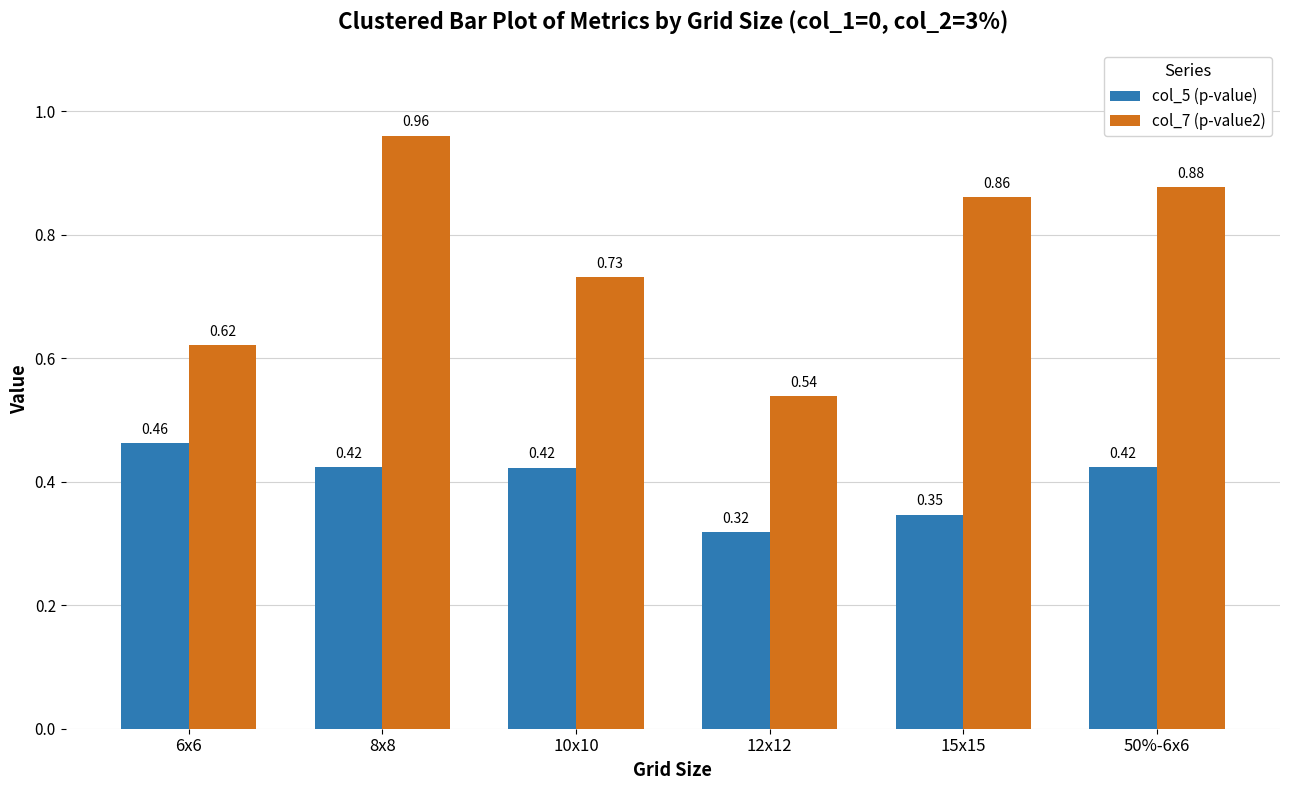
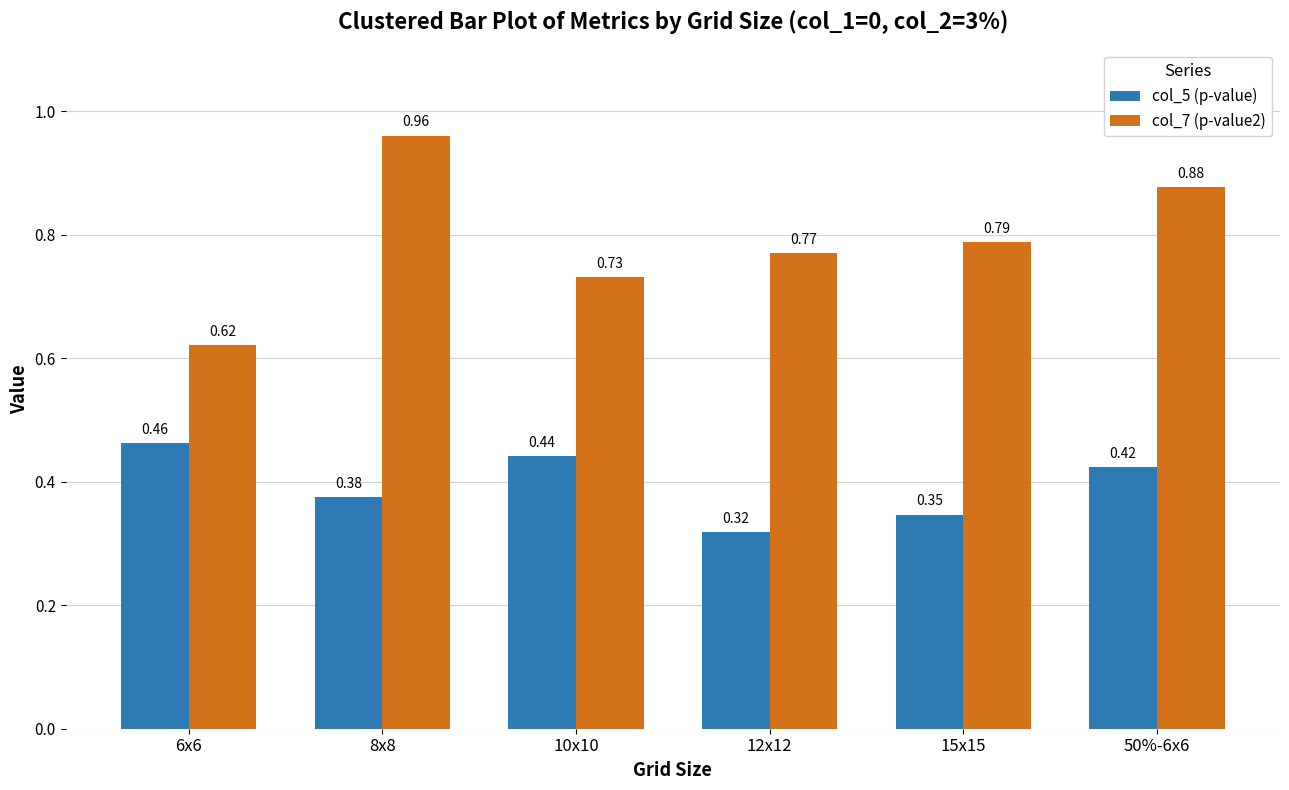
  {
    "col_5 (p-value)": {
      "6x6": 0.46,
-     "8x8": 0.42,
-     "10x10": 0.42,
+     "8x8": 0.38,
+     "10x10": 0.44,
      "12x12": 0.32,
      "15x15": 0.35,
      "50%-6x6": 0.42
    },
    "col_7 (p-value2)": {
      "6x6": 0.62,
      "8x8": 0.96,
      "10x10": 0.73,
-     "12x12": 0.54,
-     "15x15": 0.86,
+     "12x12": 0.77,
+     "15x15": 0.79,
      "50%-6x6": 0.88
    }
  }
